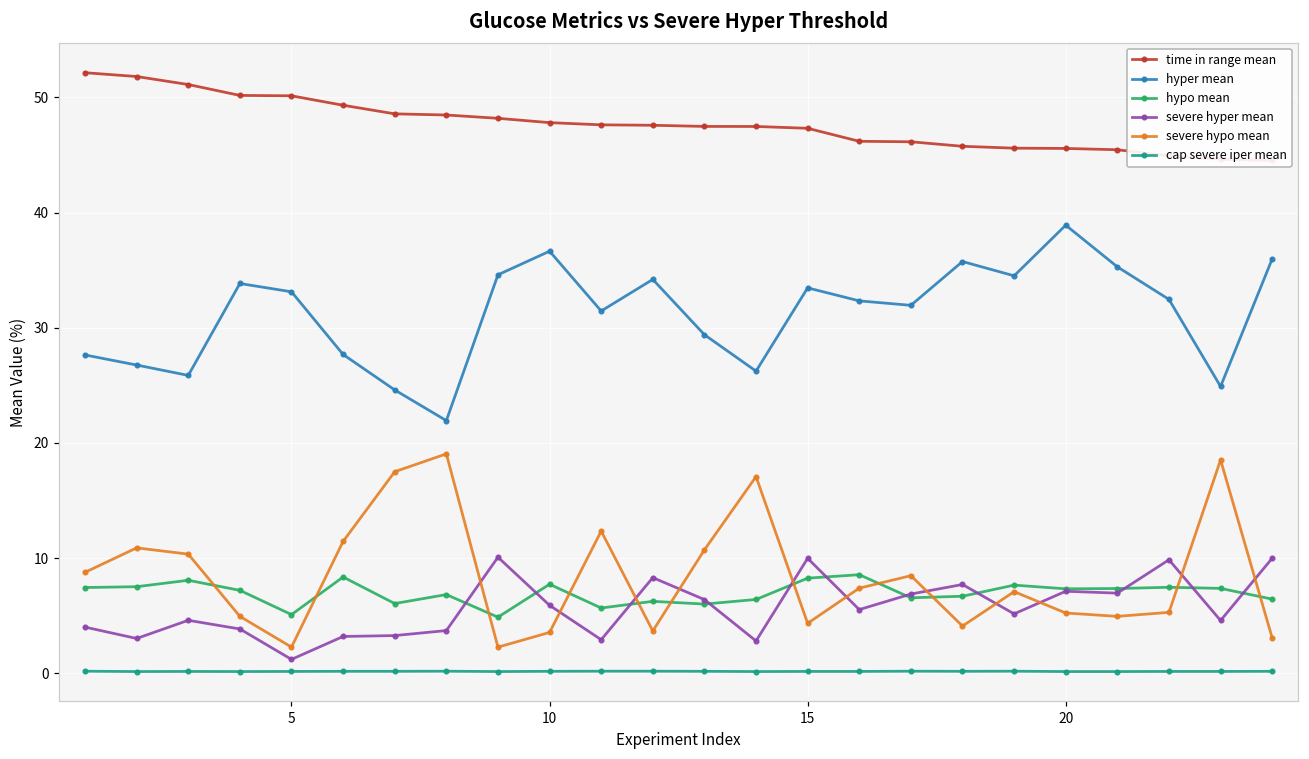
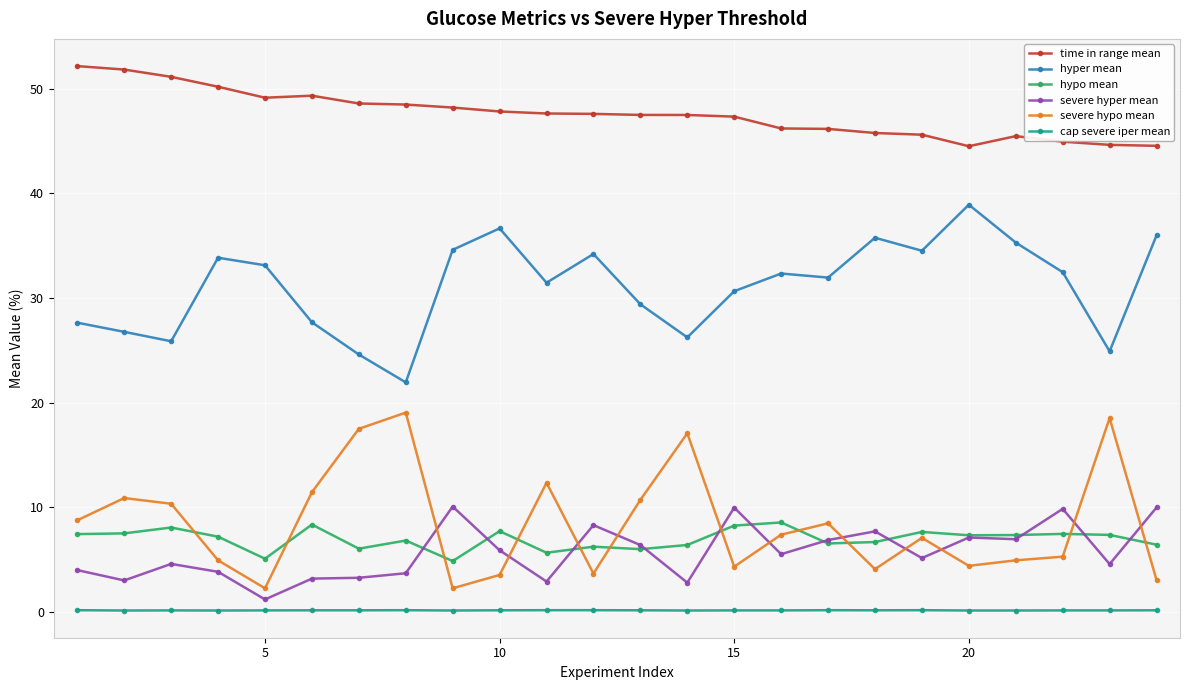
  {
    "time in range mean": {
-     "5": 50.1,
+     "5": 49.1,
      "10": 47.8,
      "15": 47.3,
-     "20": 45.6
+     "20": 44.5
    },
    "hyper mean": {
      "5": 33.1,
      "10": 36.6,
-     "15": 33.5,
+     "15": 30.6,
      "20": 38.9
    },
    "severe hyper mean": {
      "5": 1.2,
      "10": 5.9,
      "15": 10.0
    },
    "severe hypo mean": {
      "5": 2.3,
      "10": 3.5,
      "15": 4.3,
-     "20": 5.2
+     "20": 4.4
    }
  }
